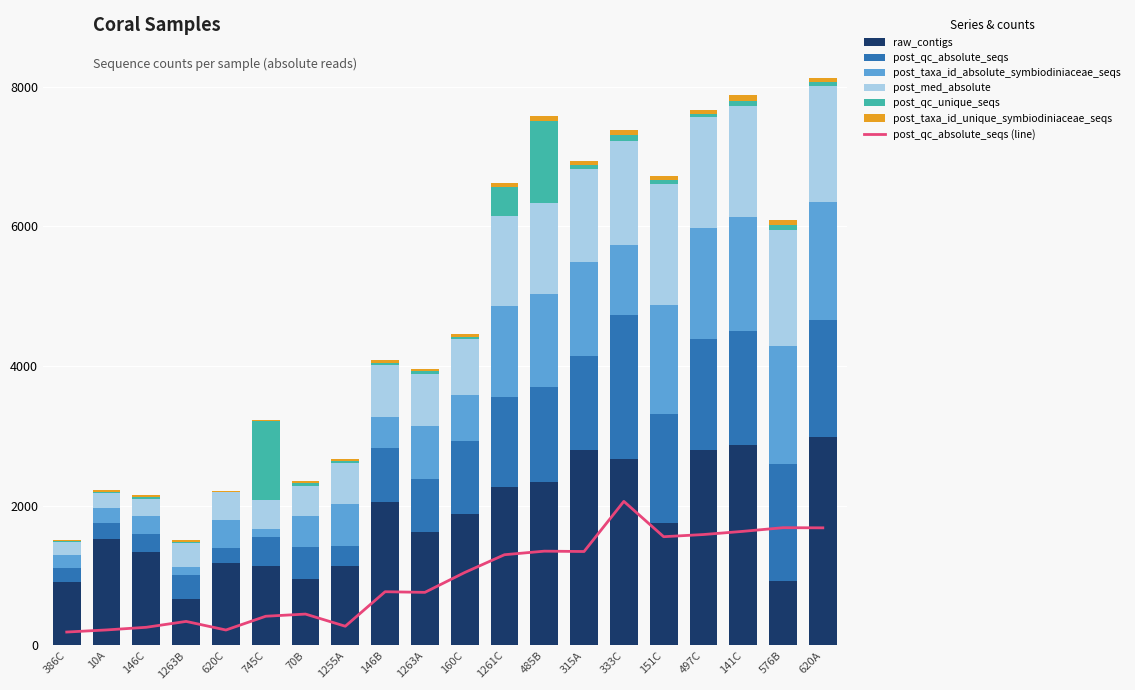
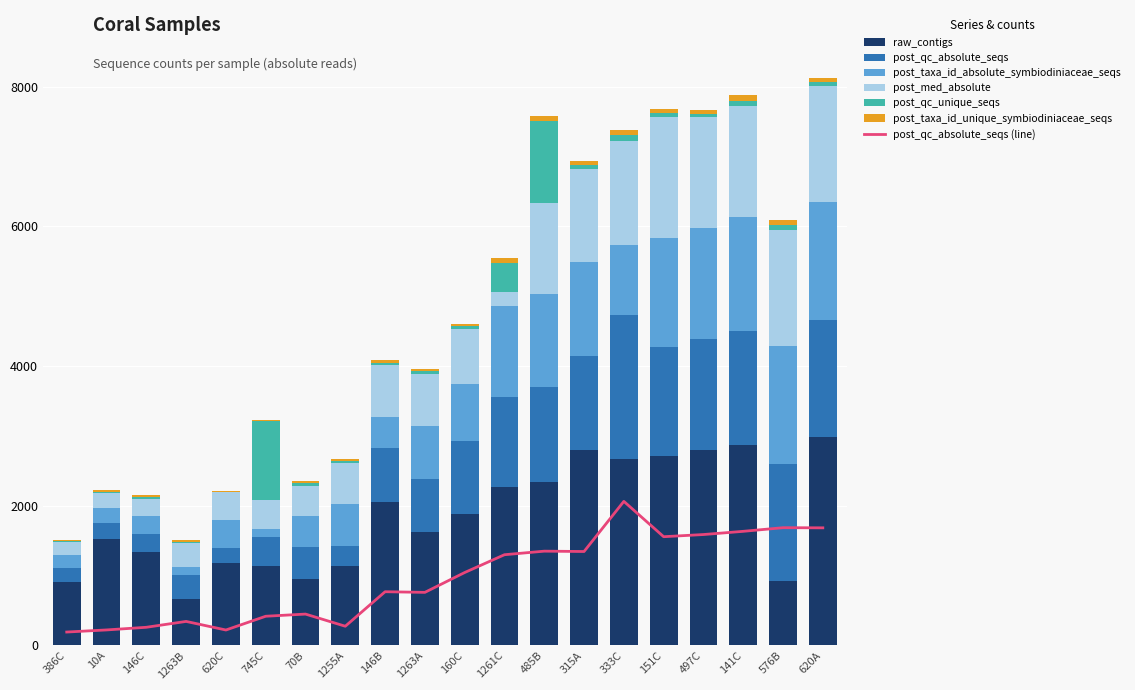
  {
    "post_qc_absolute_seqs (line)": {
      "386C": 200,
      "10A": 200,
      "146C": 300,
      "1263B": 300,
      "620C": 200,
      "745C": 400,
      "70B": 400,
      "1255A": 300,
      "146B": 800,
      "1263A": 800,
      "160C": 1000,
      "1261C": 1300,
      "485B": 1400,
      "315A": 1300,
      "333C": 2100,
      "151C": 1600,
      "497C": 1600,
      "141C": 1600,
      "576B": 1700,
      "620A": 1700
    },
    "raw_contigs": {
      "386C": 900,
      "10A": 1500,
      "146C": 1300,
      "1263B": 700,
      "620C": 1200,
      "745C": 1100,
      "70B": 1000,
      "1255A": 1100,
      "146B": 2100,
      "1263A": 1600,
      "160C": 1900,
      "1261C": 2300,
      "485B": 2300,
      "315A": 2800,
      "333C": 2700,
-     "151C": 1800,
+     "151C": 2700,
      "497C": 2800,
      "141C": 2900,
      "576B": 900,
      "620A": 3000
    },
    "post_qc_absolute_seqs": {
      "386C": 200,
      "10A": 200,
      "146C": 300,
      "1263B": 300,
      "620C": 200,
      "745C": 400,
      "70B": 400,
      "1255A": 300,
      "146B": 800,
      "1263A": 800,
      "160C": 1000,
      "1261C": 1300,
      "485B": 1400,
      "315A": 1300,
      "333C": 2100,
      "151C": 1600,
      "497C": 1600,
      "141C": 1600,
      "576B": 1700,
      "620A": 1700
    },
    "post_taxa_id_absolute_symbiodiniaceae_seqs": {
      "386C": 200,
      "10A": 200,
      "146C": 300,
      "1263B": 100,
      "620C": 400,
      "745C": 100,
      "70B": 400,
      "1255A": 600,
      "146B": 400,
      "1263A": 800,
-     "160C": 700,
+     "160C": 800,
      "1261C": 1300,
      "485B": 1300,
      "315A": 1300,
      "333C": 1000,
      "151C": 1600,
      "497C": 1600,
      "141C": 1600,
      "576B": 1700,
      "620A": 1700
    },
    "post_med_absolute": {
      "386C": 200,
      "10A": 200,
      "146C": 200,
      "1263B": 300,
      "620C": 400,
      "745C": 400,
      "70B": 400,
      "1255A": 600,
      "146B": 700,
      "1263A": 800,
      "160C": 800,
-     "1261C": 1300,
+     "1261C": 200,
      "485B": 1300,
      "315A": 1300,
      "333C": 1500,
      "151C": 1700,
      "497C": 1600,
      "141C": 1600,
      "576B": 1700,
      "620A": 1700
    },
    "post_qc_unique_seqs": {
      "745C": 1100,
      "160C": 0,
      "1261C": 400,
      "485B": 1200,
      "315A": 100,
      "333C": 100,
      "151C": 100,
      "497C": 100,
      "141C": 100,
      "576B": 100,
      "620A": 100
    },
    "post_taxa_id_unique_symbiodiniaceae_seqs": {
      "160C": 0,
      "1261C": 100,
      "485B": 100,
      "315A": 100,
      "333C": 100,
      "151C": 100,
      "497C": 100,
      "141C": 100,
      "576B": 100,
      "620A": 100
    }
  }
